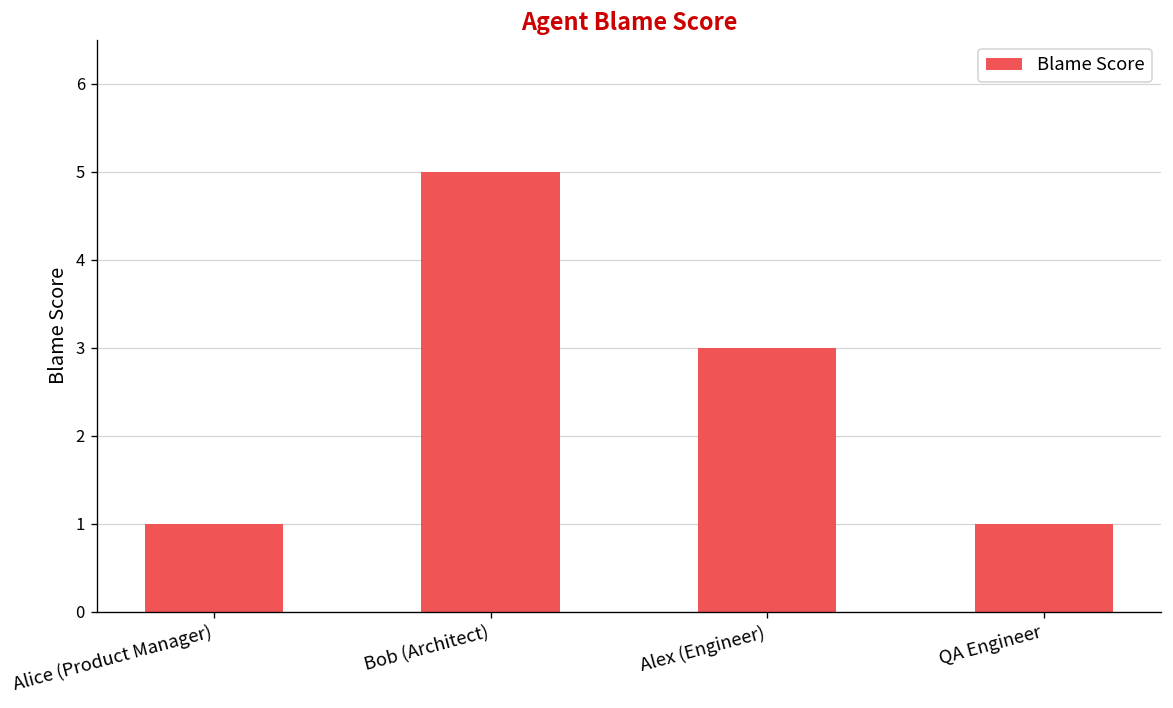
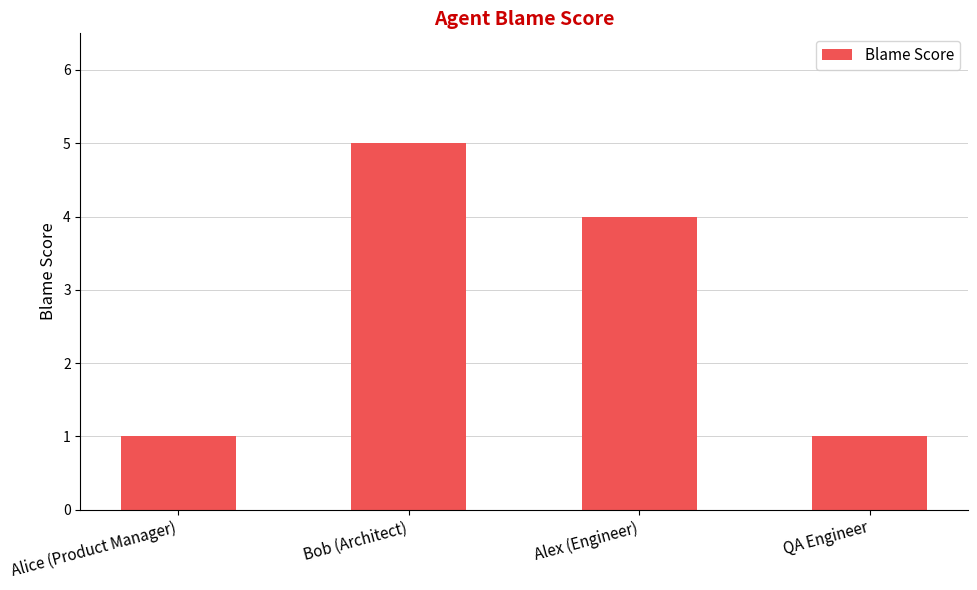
  {
    "Alice (Product Manager)": 1,
    "Bob (Architect)": 5,
-   "Alex (Engineer)": 3,
+   "Alex (Engineer)": 4,
    "QA Engineer": 1
  }
